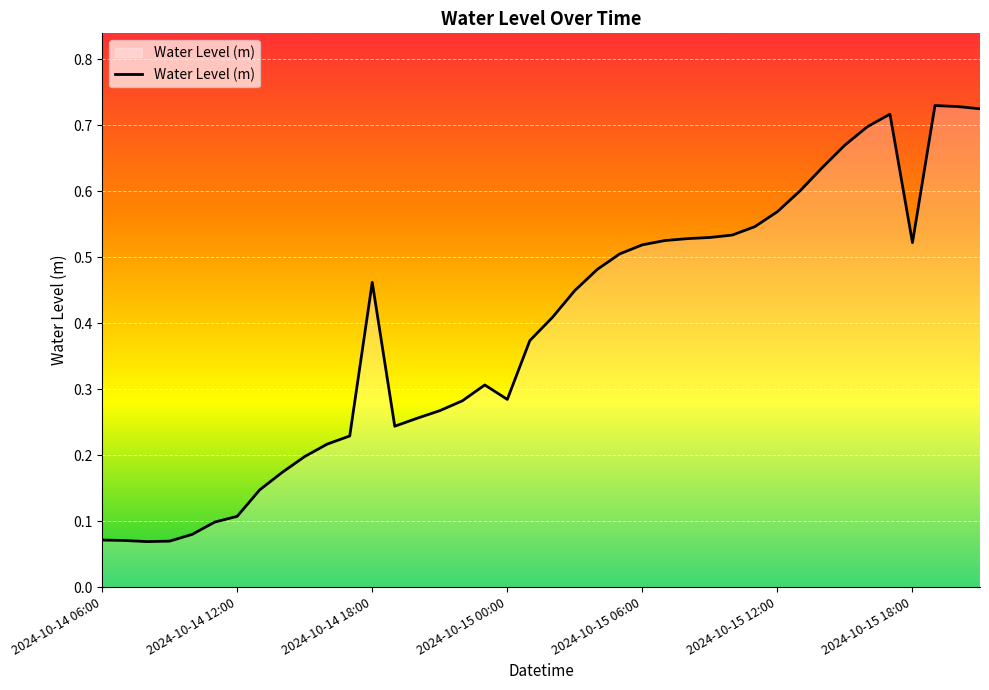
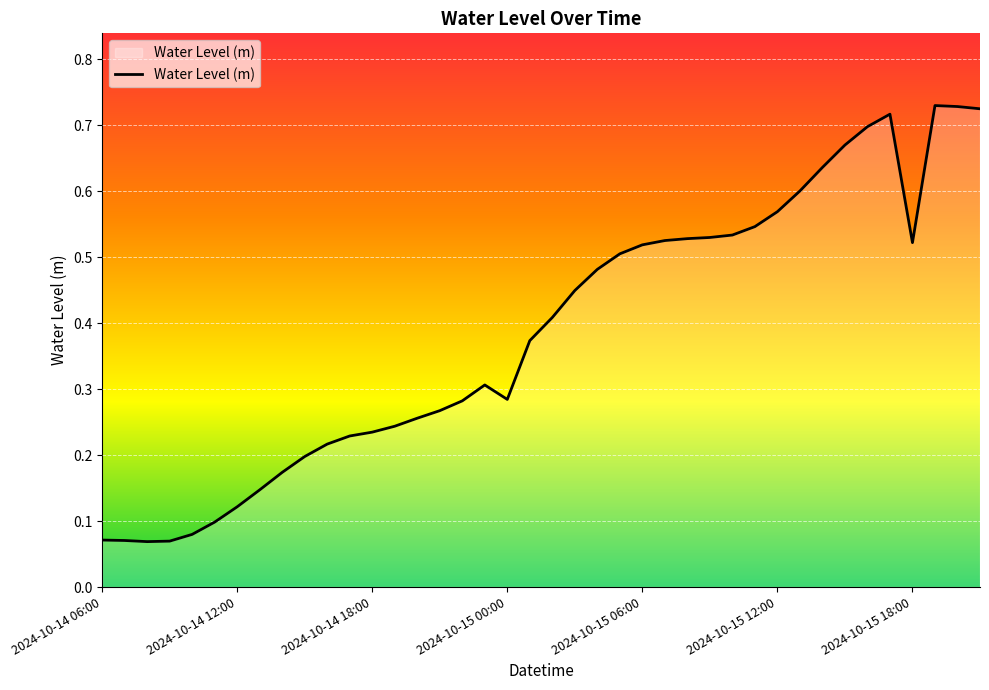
  {
    "2024-10-14 06:00": 0.07,
-   "2024-10-14 12:00": 0.11,
-   "2024-10-14 18:00": 0.46,
+   "2024-10-14 12:00": 0.12,
+   "2024-10-14 18:00": 0.23,
    "2024-10-15 00:00": 0.28,
    "2024-10-15 06:00": 0.52,
    "2024-10-15 12:00": 0.57,
    "2024-10-15 18:00": 0.52
  }
